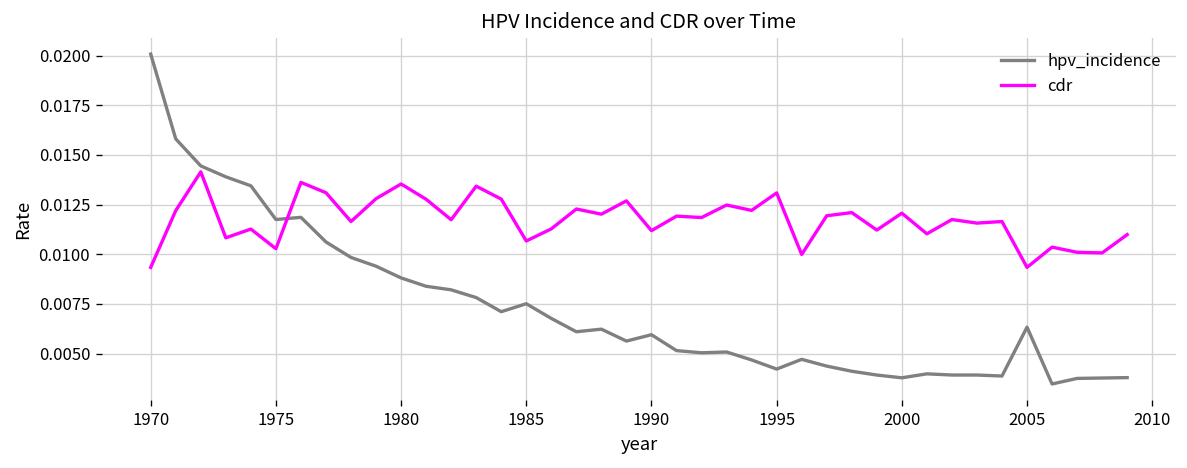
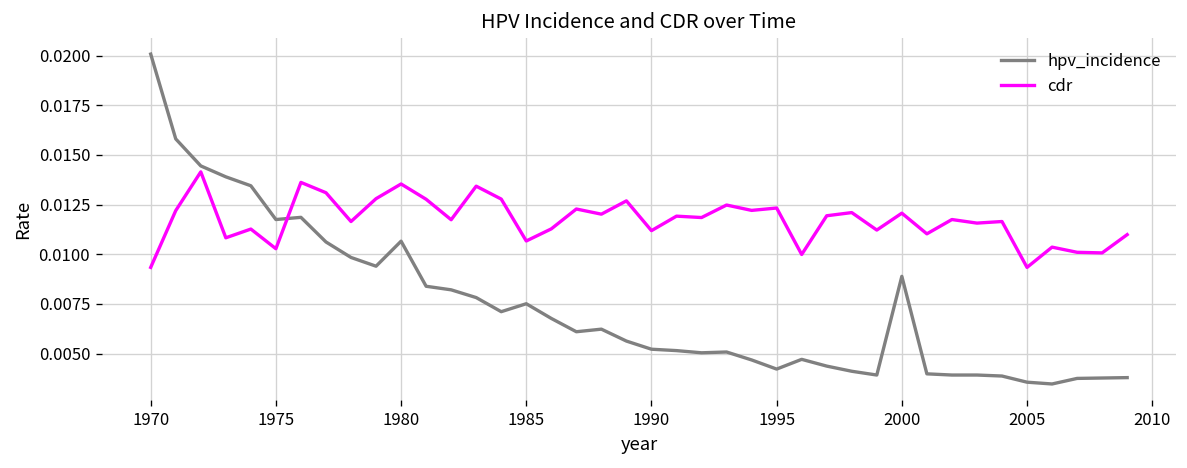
  {
    "hpv_incidence": {
      "1970": 0.0201,
      "1975": 0.0118,
-     "1980": 0.0088,
+     "1980": 0.0107,
      "1985": 0.0075,
-     "1990": 0.0060,
+     "1990": 0.0052,
      "1995": 0.0042,
-     "2000": 0.0038,
-     "2005": 0.0063
+     "2000": 0.0089,
+     "2005": 0.0036
    },
    "cdr": {
      "1970": 0.0093,
      "1975": 0.0103,
      "1980": 0.0135,
      "1985": 0.0107,
      "1990": 0.0112,
-     "1995": 0.0131,
+     "1995": 0.0123,
      "2000": 0.0121,
      "2005": 0.0093
    }
  }
